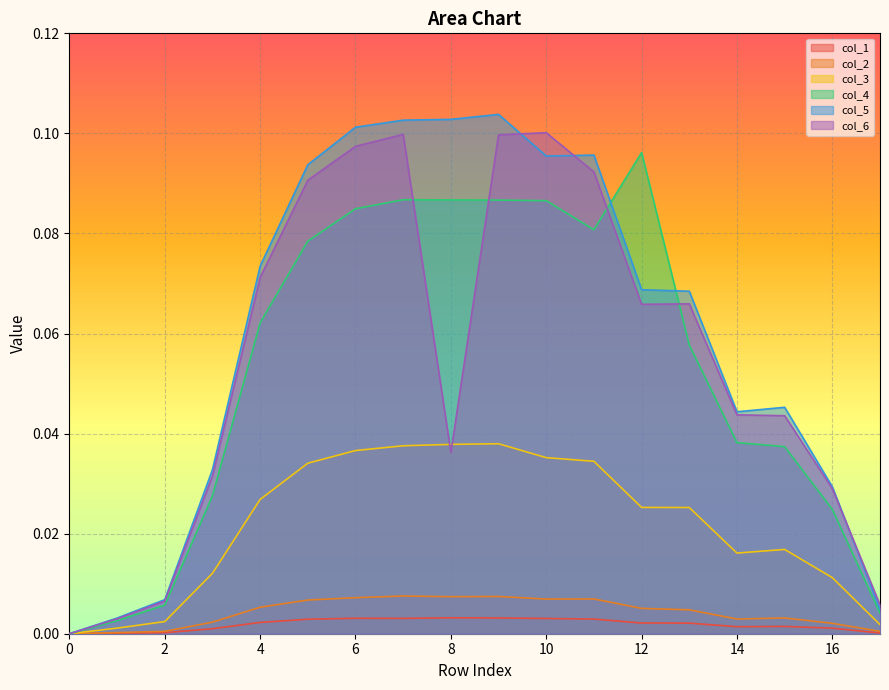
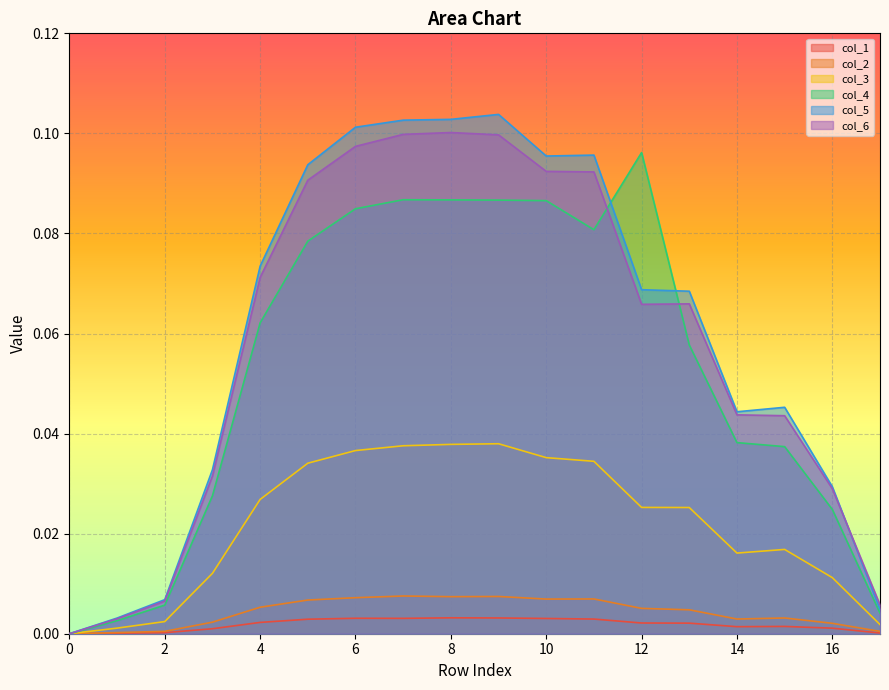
  {
    "col_4": {
      "2": 0.006,
      "4": 0.062,
      "6": 0.085,
      "8": 0.087,
      "10": 0.087,
      "12": 0.096,
      "14": 0.038,
      "16": 0.025
    },
    "col_5": {
      "4": 0.073,
      "6": 0.101,
      "8": 0.103,
      "10": 0.095,
      "12": 0.069,
      "14": 0.044
    },
    "col_6": {
      "4": 0.071,
      "6": 0.097,
-     "8": 0.036,
-     "10": 0.100,
+     "8": 0.100,
+     "10": 0.092,
      "12": 0.066,
      "14": 0.044
    }
  }
